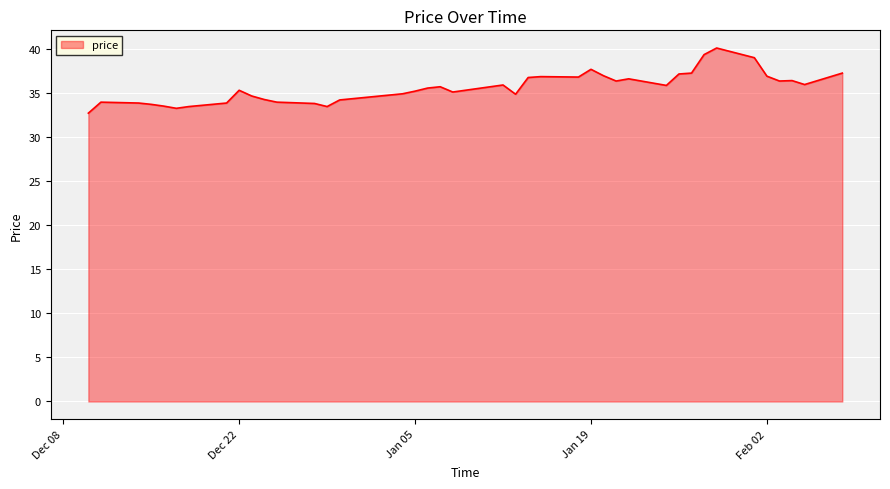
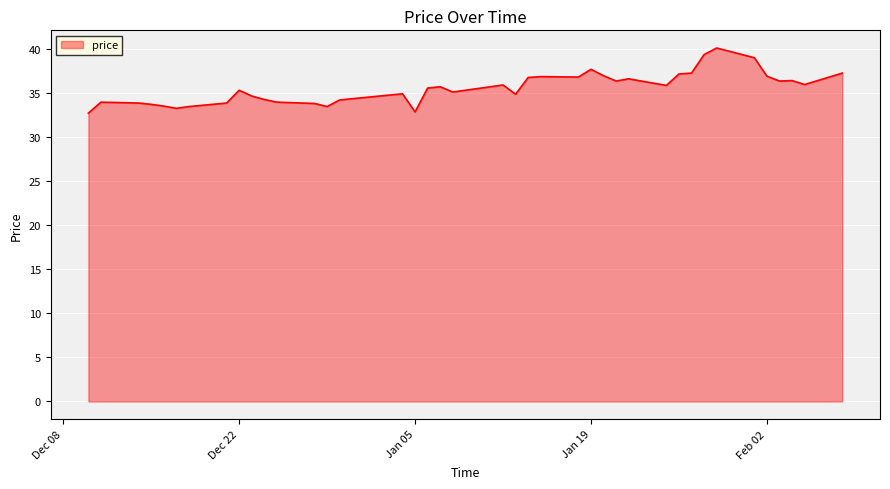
  {
    "Dec 22": 35,
-   "Jan 05": 35,
+   "Jan 05": 33,
    "Jan 19": 38,
    "Feb 02": 37
  }
